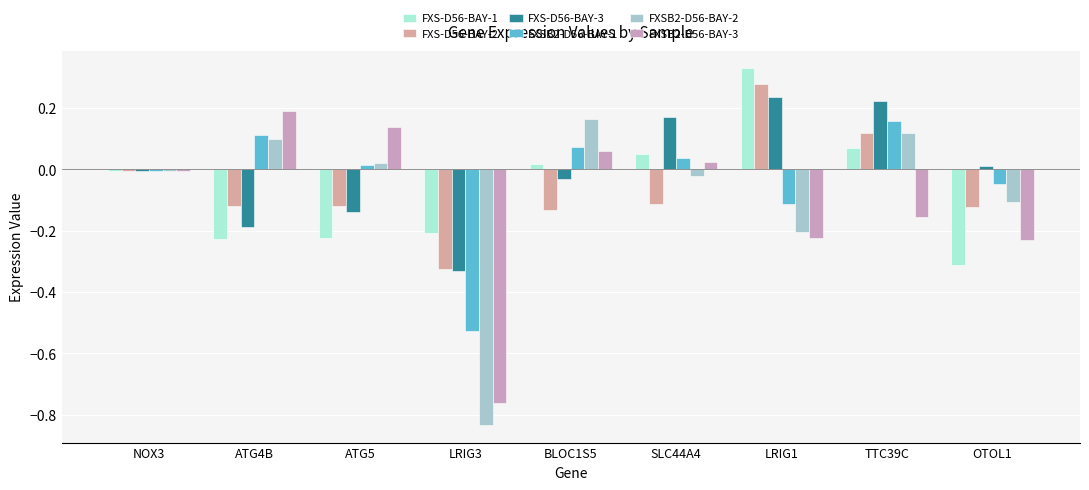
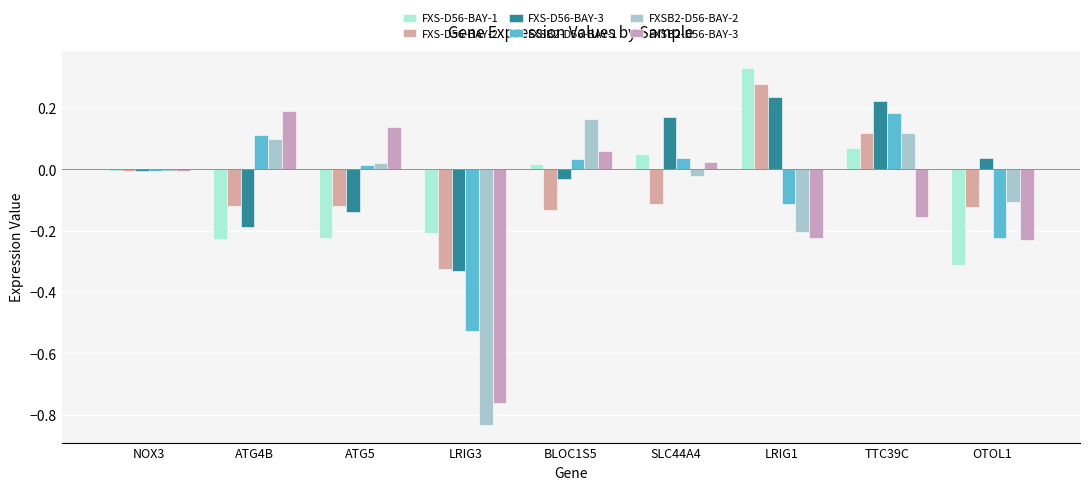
  {
    "FXS-D56-BAY-3": {
      "ATG4B": -0.19,
      "ATG5": -0.14,
      "LRIG3": -0.33,
      "BLOC1S5": -0.03,
      "SLC44A4": 0.17,
      "LRIG1": 0.23,
      "TTC39C": 0.22,
-     "OTOL1": 0.01
+     "OTOL1": 0.04
    },
    "FXSB2-D56-BAY-1": {
      "ATG4B": 0.11,
      "ATG5": 0.01,
      "LRIG3": -0.53,
-     "BLOC1S5": 0.07,
+     "BLOC1S5": 0.03,
      "SLC44A4": 0.04,
      "LRIG1": -0.11,
-     "TTC39C": 0.16,
-     "OTOL1": -0.05
+     "TTC39C": 0.18,
+     "OTOL1": -0.22
    }
  }
